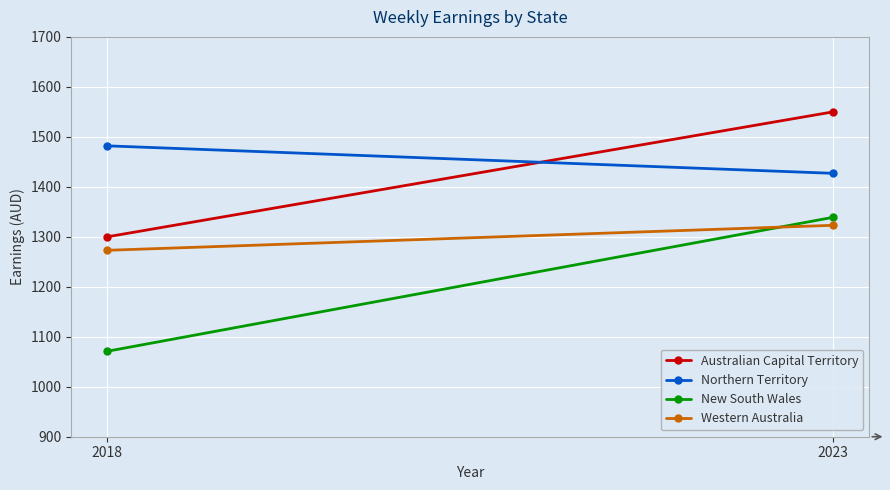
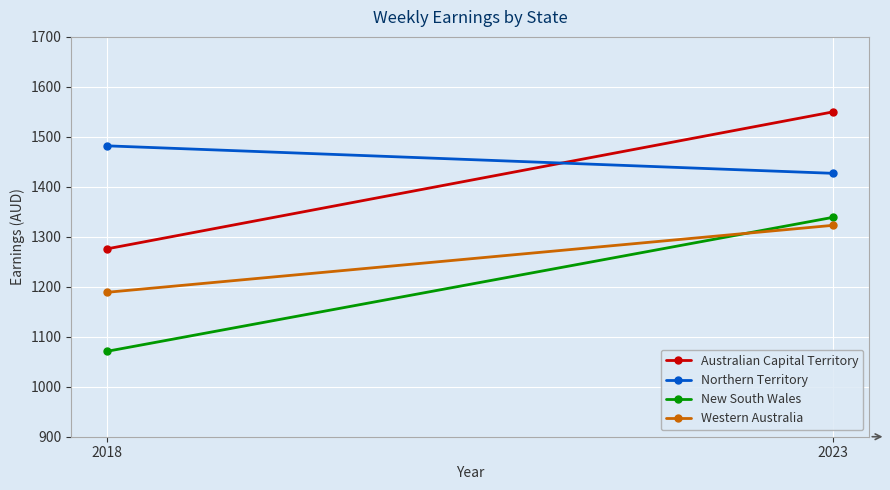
  {
    "Australian Capital Territory": {
-     "2018": 1300,
+     "2018": 1280,
      "2023": 1550
    },
    "Northern Territory": {
      "2018": 1480,
      "2023": 1430
    },
    "New South Wales": {
      "2018": 1070,
      "2023": 1340
    },
    "Western Australia": {
-     "2018": 1270,
+     "2018": 1190,
      "2023": 1320
    }
  }
